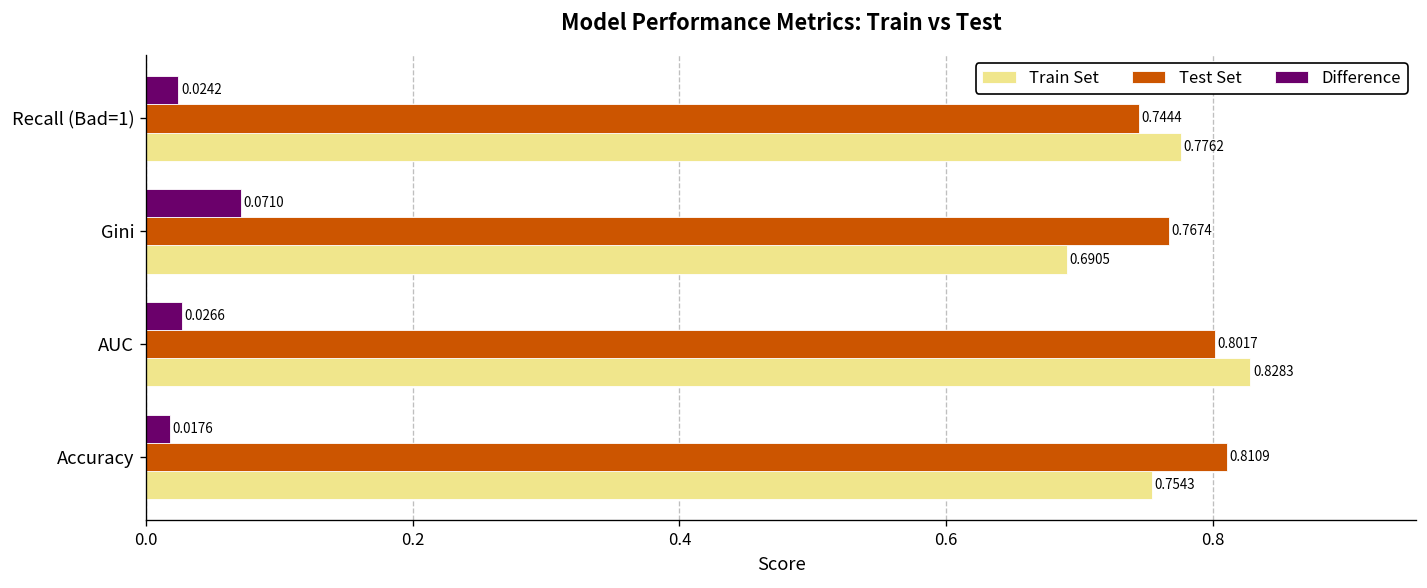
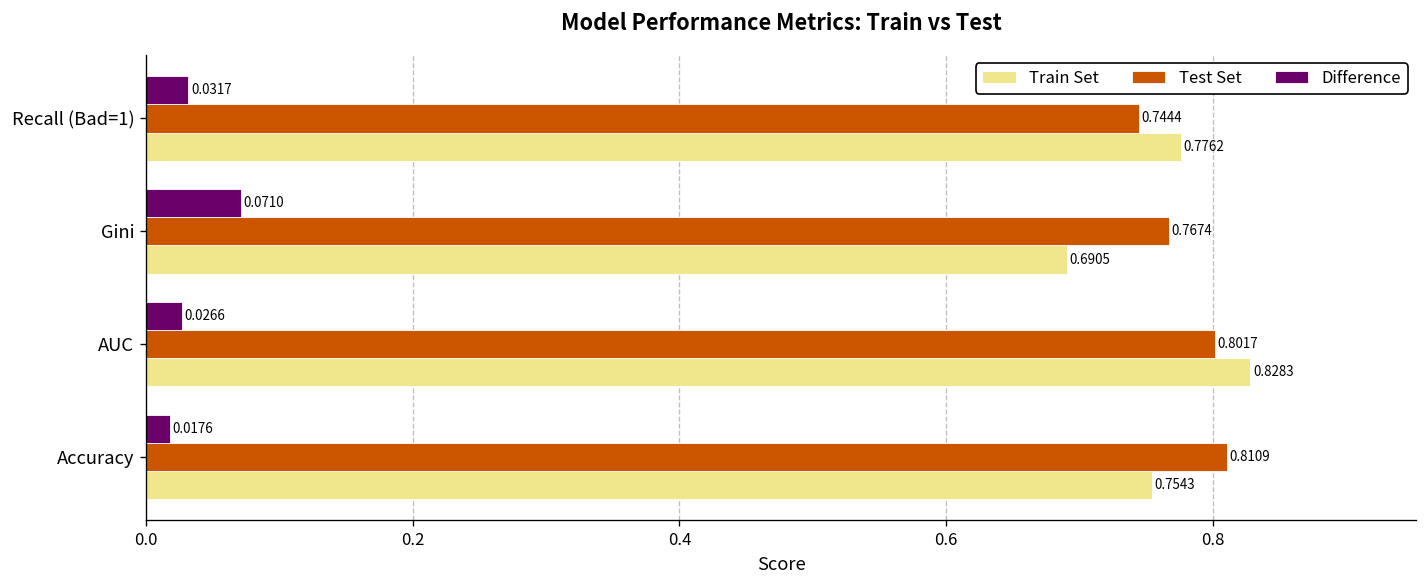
  {
    "Train Set": {
      "Recall (Bad=1)": 0.7762,
      "Gini": 0.6905,
      "AUC": 0.8283,
      "Accuracy": 0.7543
    },
    "Test Set": {
      "Recall (Bad=1)": 0.7444,
      "Gini": 0.7674,
      "AUC": 0.8017,
      "Accuracy": 0.8109
    },
    "Difference": {
-     "Recall (Bad=1)": 0.0242,
+     "Recall (Bad=1)": 0.0317,
      "Gini": 0.0710,
      "AUC": 0.0266,
      "Accuracy": 0.0176
    }
  }
